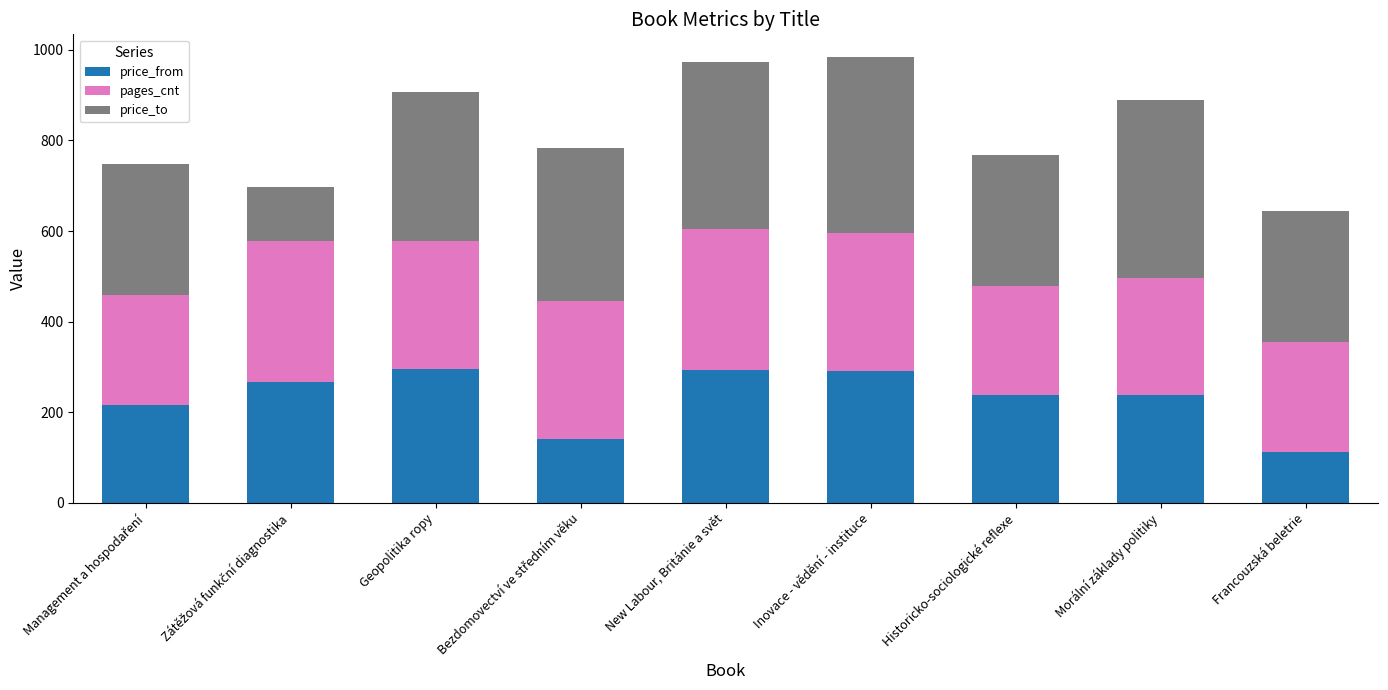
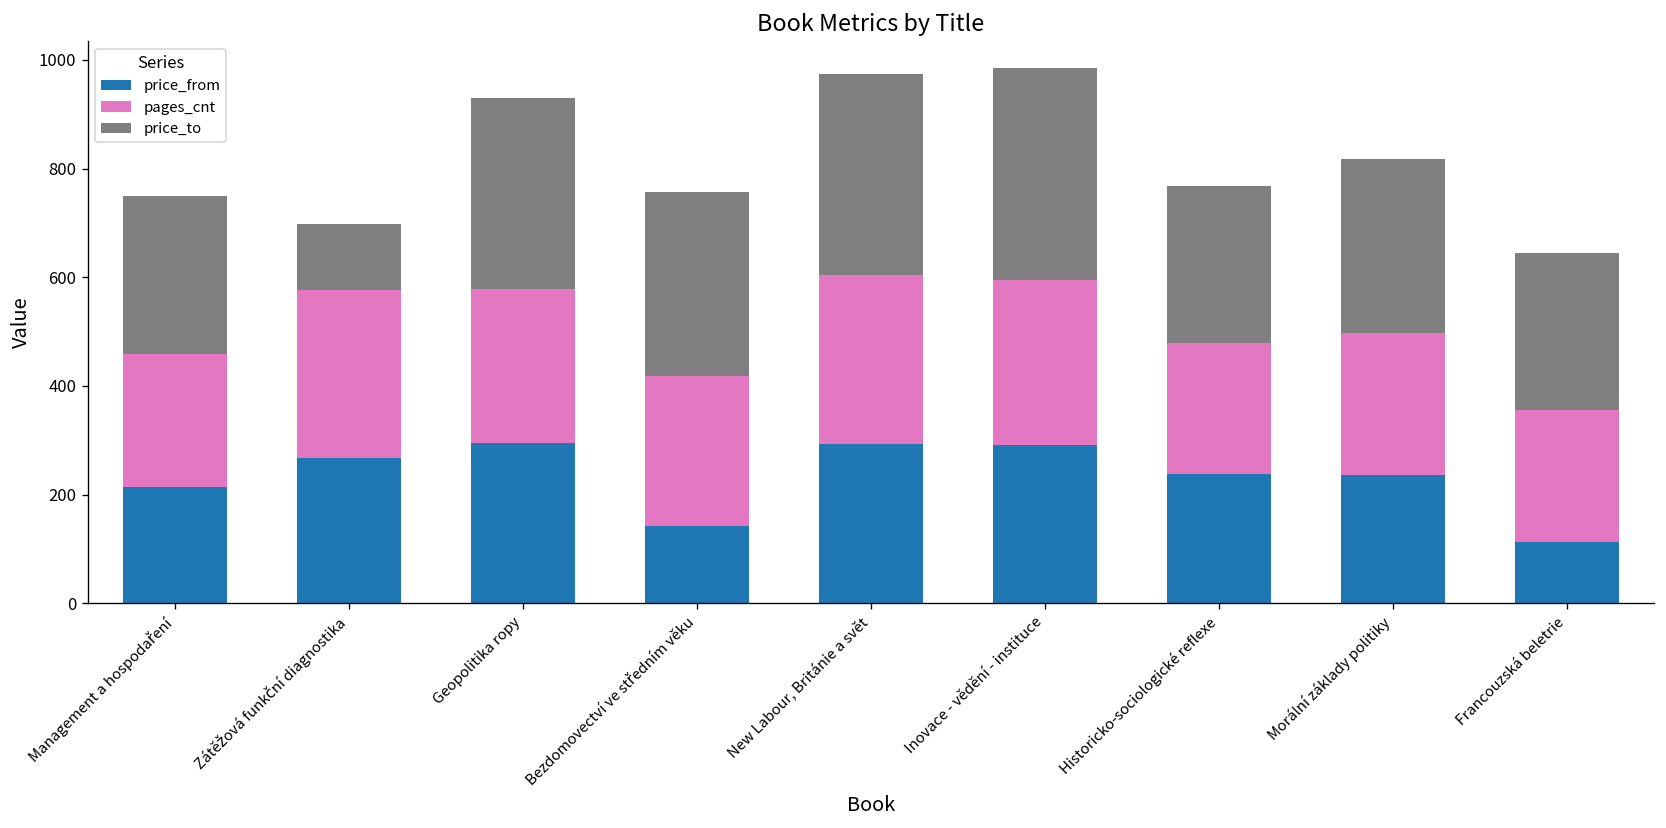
  {
    "price_from": {
      "Management a hospodaření": 220,
      "Zátěžová funkční diagnostika": 270,
      "Geopolitika ropy": 300,
      "Bezdomovectví ve středním věku": 140,
      "New Labour, Británie a svět": 290,
      "Inovace - vědění - instituce": 290,
      "Historicko-sociologické reflexe": 240,
      "Morální základy politiky": 240,
      "Francouzská beletrie": 110
    },
    "pages_cnt": {
      "Management a hospodaření": 240,
      "Zátěžová funkční diagnostika": 310,
      "Geopolitika ropy": 280,
-     "Bezdomovectví ve středním věku": 300,
+     "Bezdomovectví ve středním věku": 280,
      "New Labour, Británie a svět": 310,
      "Inovace - vědění - instituce": 300,
      "Historicko-sociologické reflexe": 240,
      "Morální základy politiky": 260,
      "Francouzská beletrie": 240
    },
    "price_to": {
      "Management a hospodaření": 290,
      "Zátěžová funkční diagnostika": 120,
-     "Geopolitika ropy": 330,
+     "Geopolitika ropy": 350,
      "Bezdomovectví ve středním věku": 340,
      "New Labour, Británie a svět": 370,
      "Inovace - vědění - instituce": 390,
      "Historicko-sociologické reflexe": 290,
-     "Morální základy politiky": 390,
+     "Morální základy politiky": 320,
      "Francouzská beletrie": 290
    }
  }
